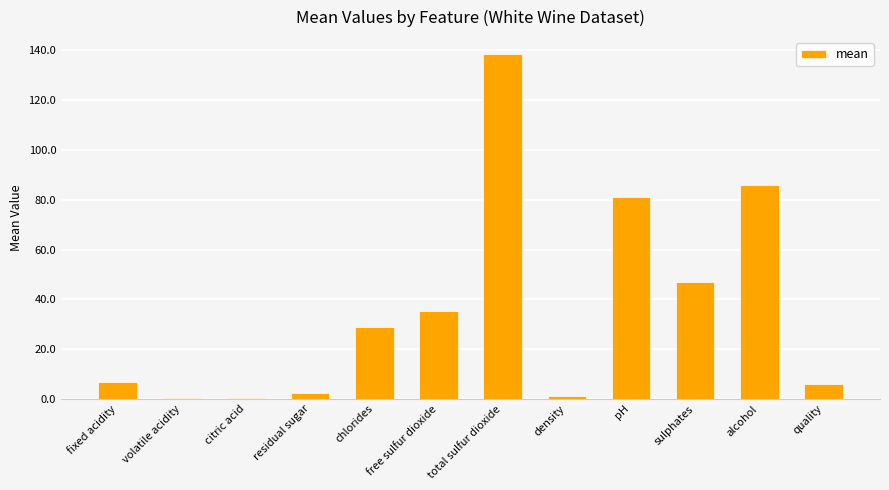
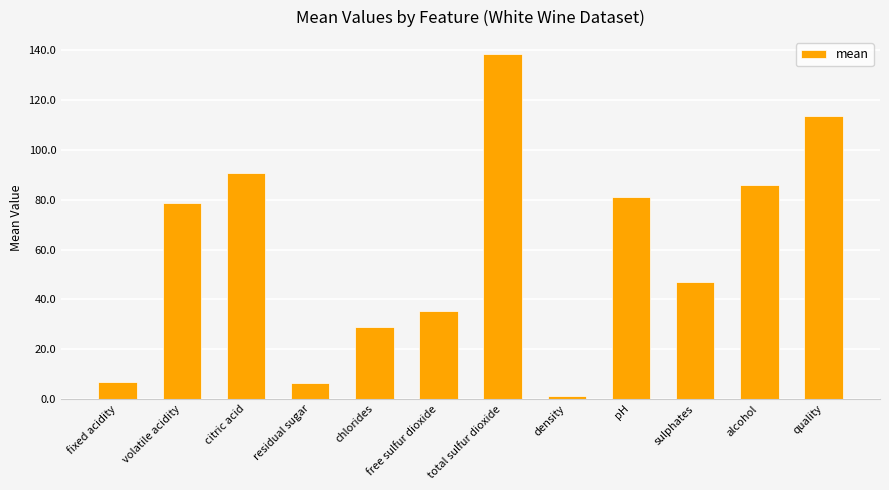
  {
    "fixed acidity": 7,
-   "volatile acidity": 0,
-   "citric acid": 0,
-   "residual sugar": 2,
+   "volatile acidity": 79,
+   "citric acid": 91,
+   "residual sugar": 6,
    "chlorides": 29,
    "free sulfur dioxide": 35,
    "total sulfur dioxide": 138,
    "pH": 81,
    "sulphates": 47,
    "alcohol": 86,
-   "quality": 6
+   "quality": 114
  }
